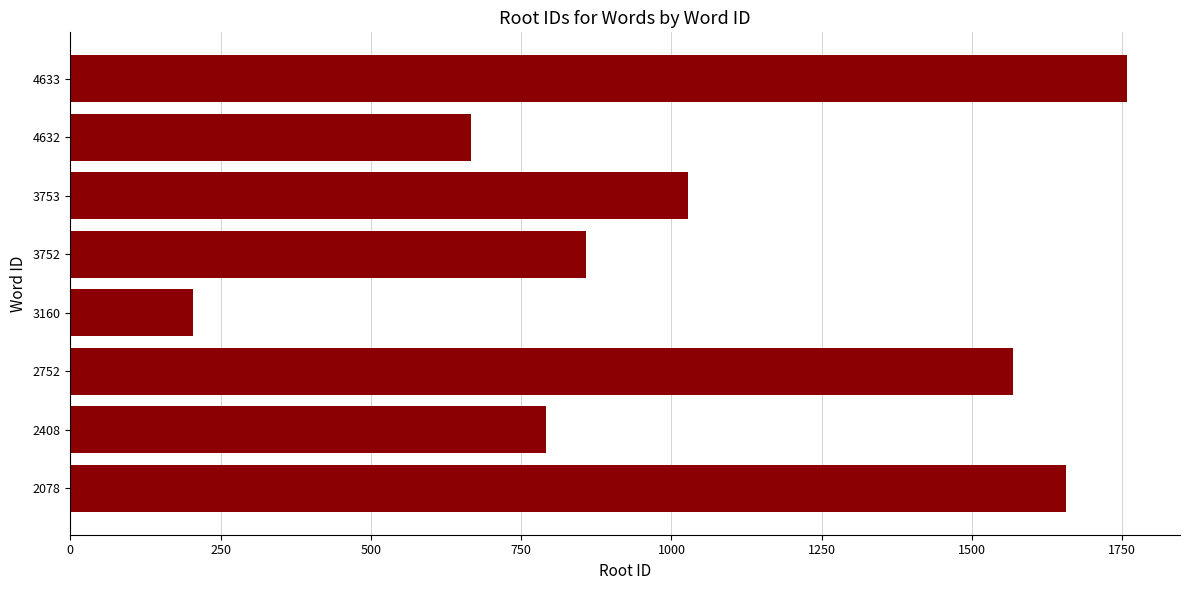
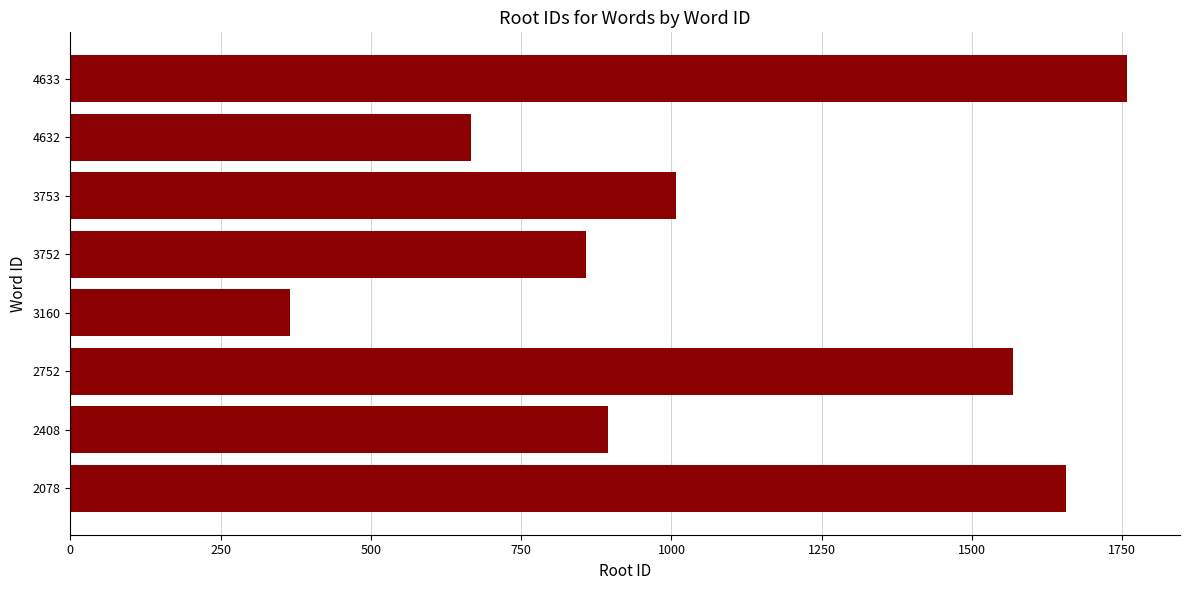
  {
    "4633": 1760,
    "4632": 670,
-   "3753": 1030,
+   "3753": 1010,
    "3752": 860,
-   "3160": 200,
+   "3160": 370,
    "2752": 1570,
-   "2408": 790,
+   "2408": 890,
    "2078": 1660
  }
